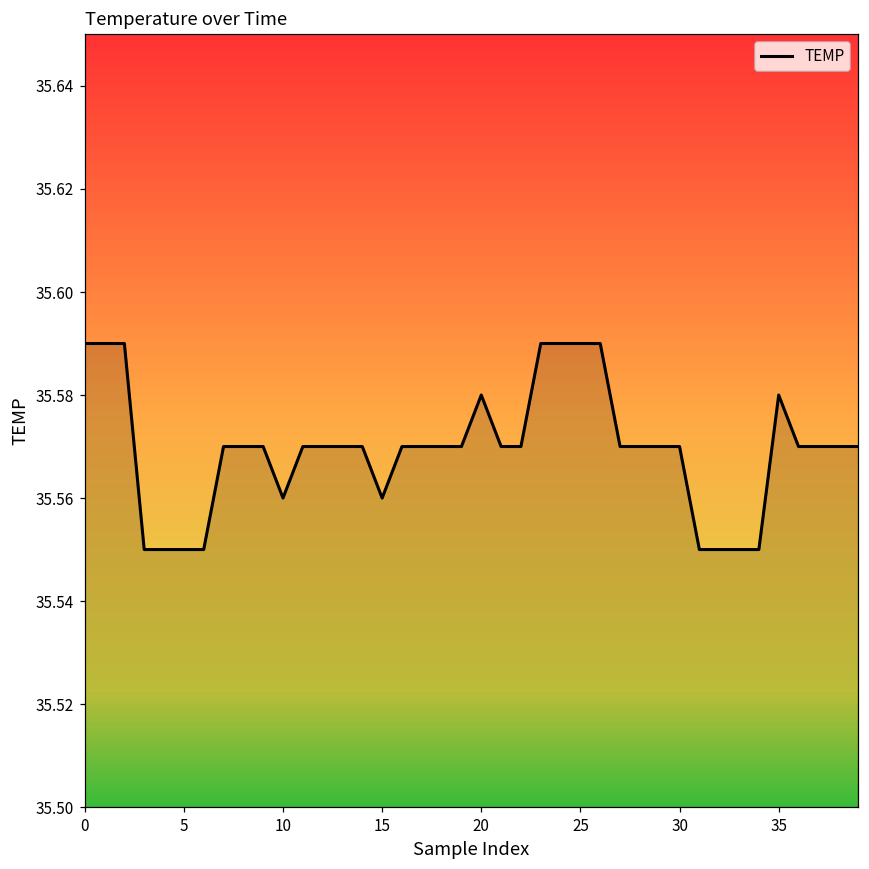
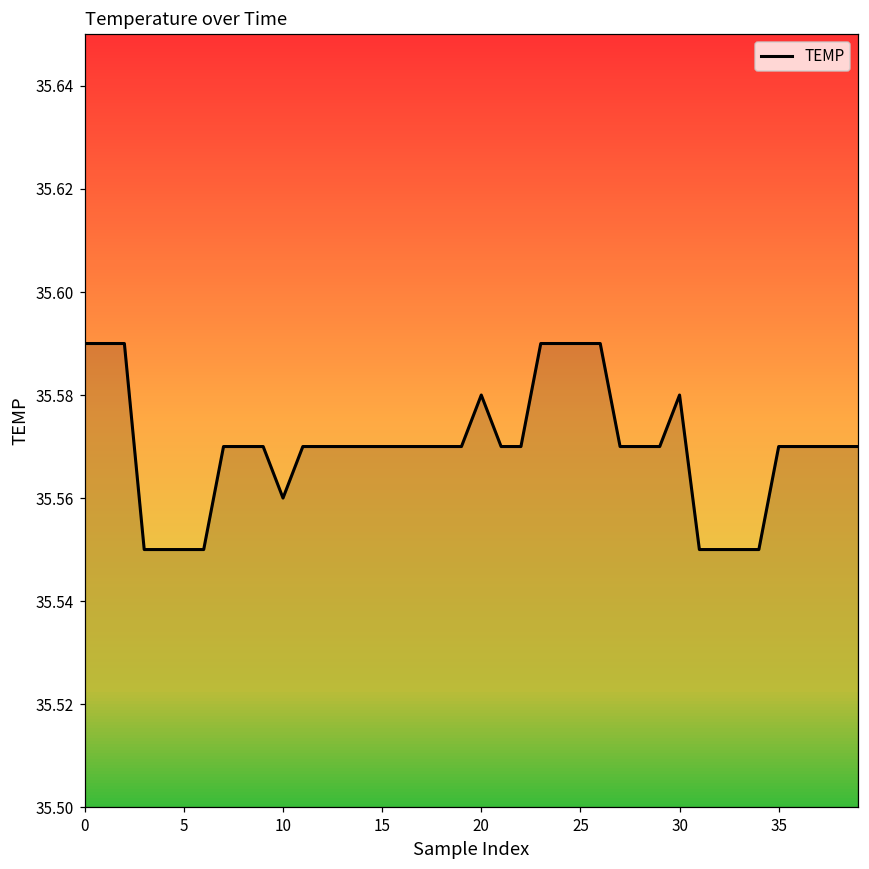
  {
    "0": 35.59,
    "5": 35.55,
    "10": 35.56,
-   "15": 35.56,
+   "15": 35.57,
    "20": 35.58,
    "25": 35.59,
-   "30": 35.57,
-   "35": 35.58
+   "30": 35.58,
+   "35": 35.57
  }
